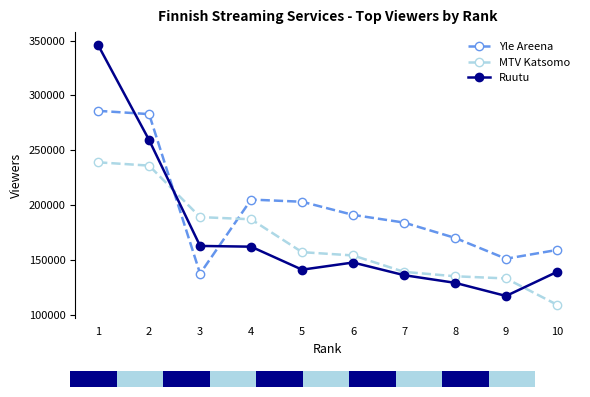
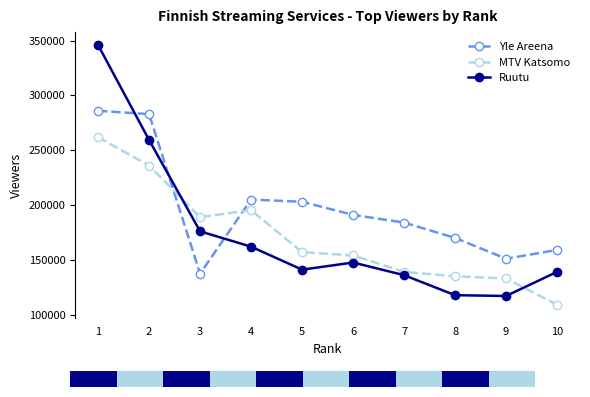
  {
    "Finnish Streaming Services - Top Viewers by Rank": {
      "Yle Areena": {
        "1": 286000,
        "2": 283000,
        "3": 137000,
        "4": 205000,
        "5": 203000,
        "6": 191000,
        "7": 184000,
        "8": 170000,
        "9": 151000,
        "10": 159000
      },
      "MTV Katsomo": {
-       "1": 239000,
+       "1": 262000,
        "2": 236000,
        "3": 189000,
-       "4": 187000,
+       "4": 195000,
        "5": 157000,
        "6": 154000,
        "7": 139000,
        "8": 135000,
        "9": 133000,
        "10": 109000
      },
      "Ruutu": {
        "1": 346000,
        "2": 259000,
-       "3": 163000,
+       "3": 176000,
        "4": 162000,
        "5": 141000,
        "6": 148000,
        "7": 136000,
-       "8": 129000,
+       "8": 118000,
        "9": 117000,
        "10": 139000
      }
    }
  }
